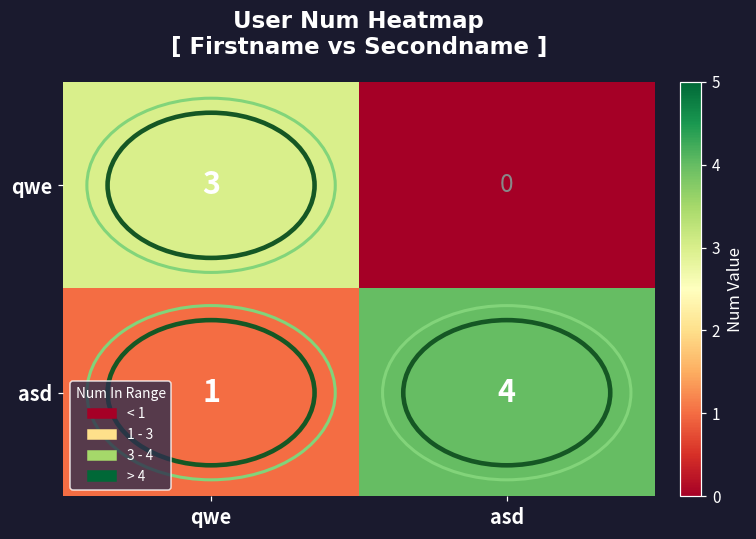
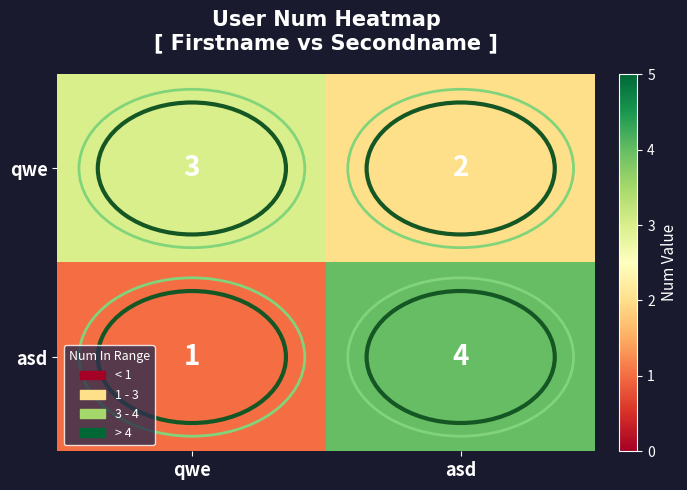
  {
    "qwe": {
      "qwe": 3,
-     "asd": 0
+     "asd": 2
    },
    "asd": {
      "qwe": 1,
      "asd": 4
    }
  }
